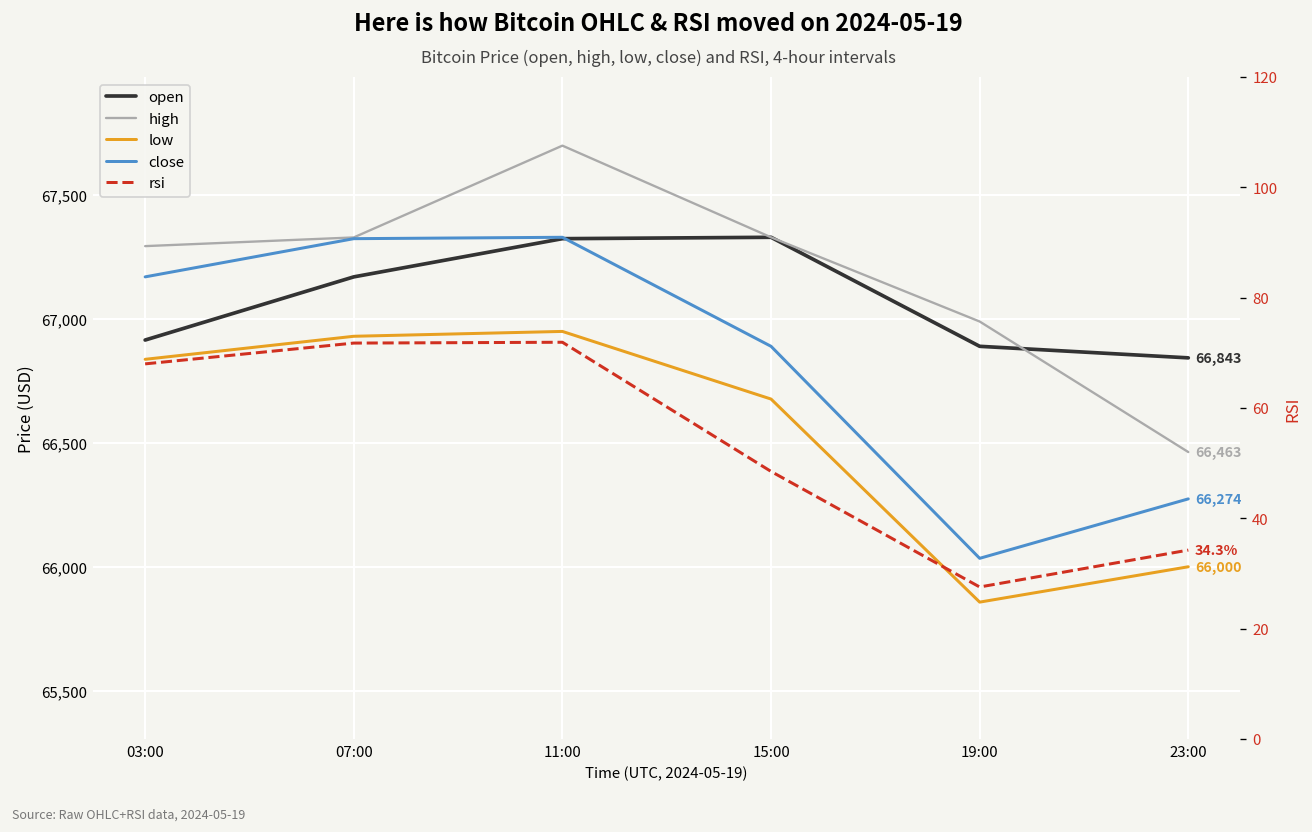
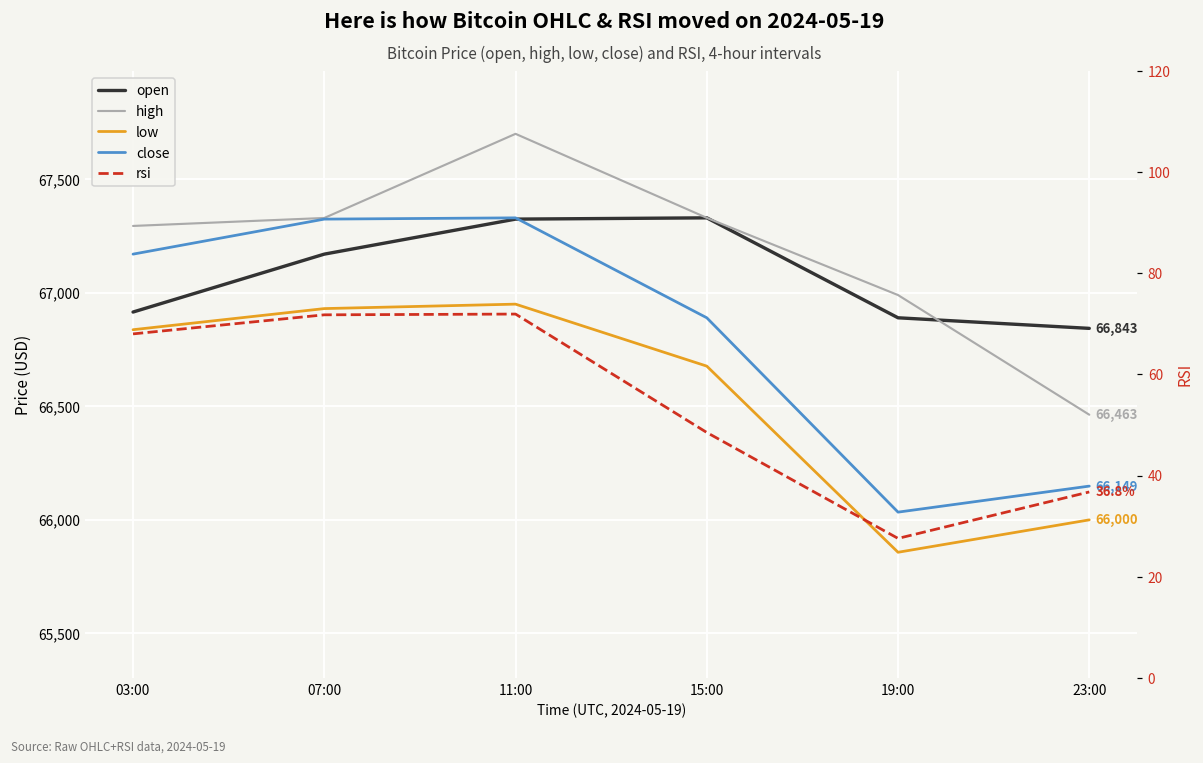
  {
    "open": {
      "23:00": "66,843"
    },
    "high": {
      "23:00": "66,463"
    },
    "low": {
      "23:00": "66,000"
    },
    "close": {
-     "23:00": "66,274"
+     "23:00": "66,149"
    },
    "rsi": {
-     "23:00": "34.3%"
+     "23:00": "36.8%"
    }
  }
